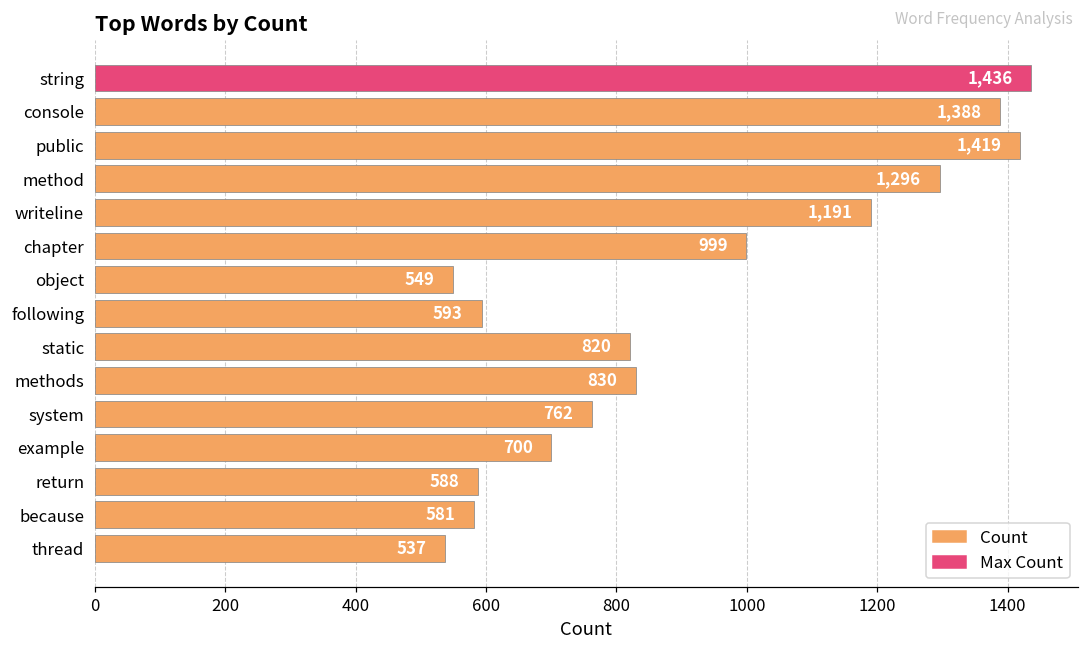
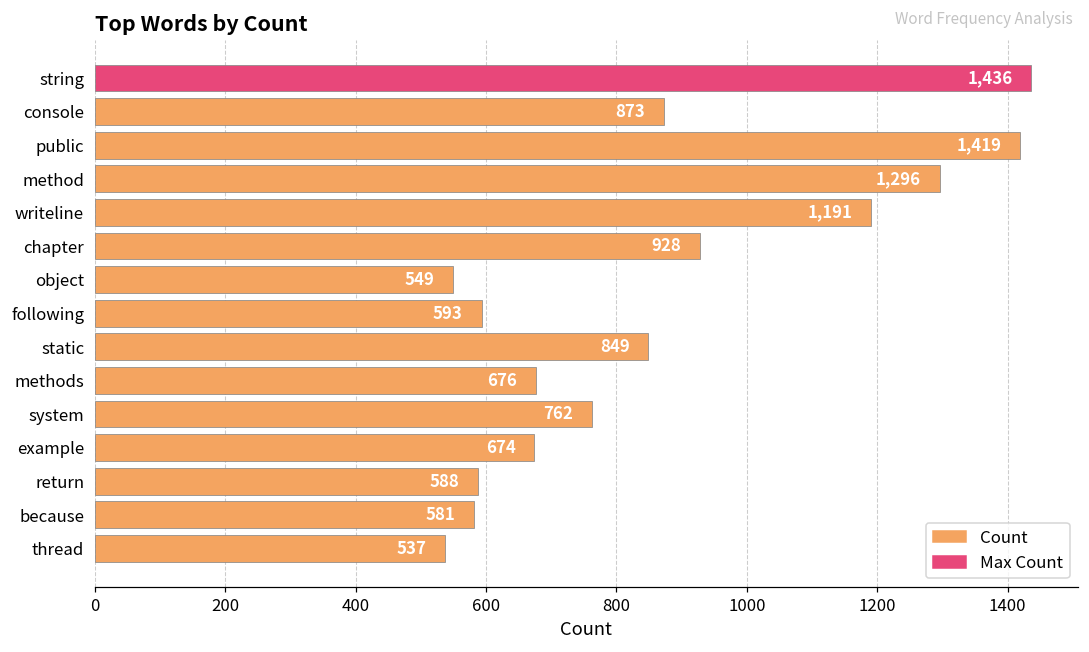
  {
    "string": "1,436",
-   "console": "1,388",
+   "console": "873",
    "public": "1,419",
    "method": "1,296",
    "writeline": "1,191",
-   "chapter": "999",
+   "chapter": "928",
    "object": "549",
    "following": "593",
-   "static": "820",
-   "methods": "830",
+   "static": "849",
+   "methods": "676",
    "system": "762",
-   "example": "700",
+   "example": "674",
    "return": "588",
    "because": "581",
    "thread": "537"
  }
